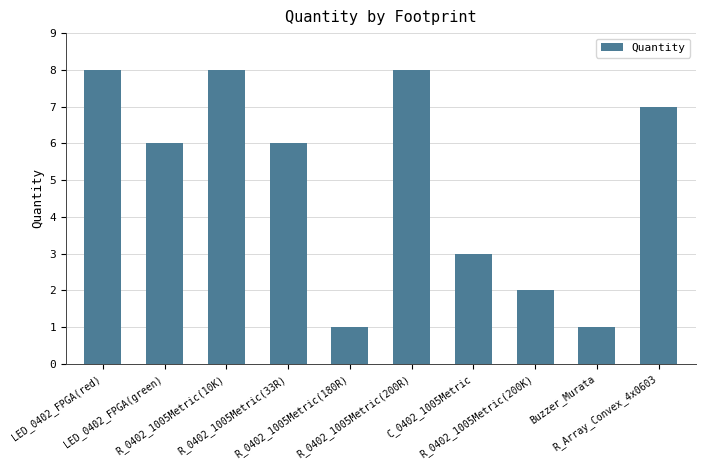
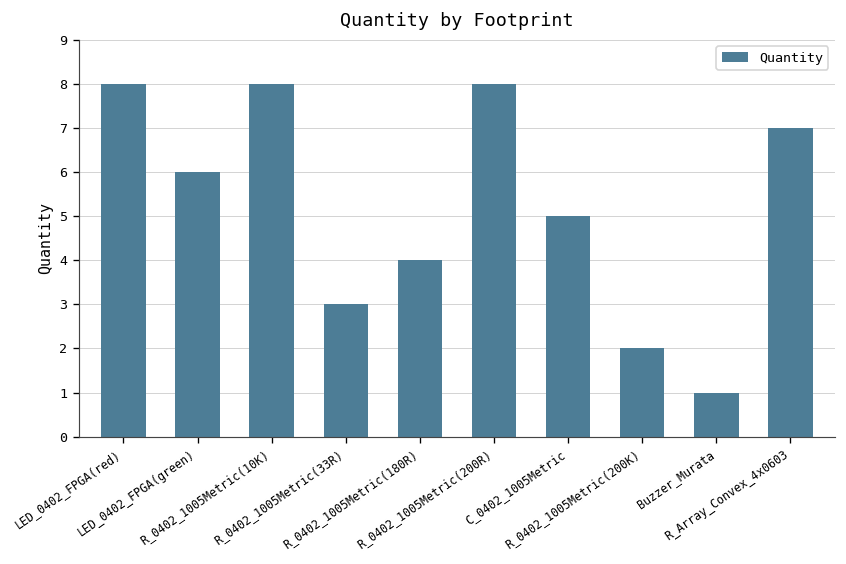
  {
    "LED_0402_FPGA(red)": 8,
    "LED_0402_FPGA(green)": 6,
    "R_0402_1005Metric(10K)": 8,
-   "R_0402_1005Metric(33R)": 6,
-   "R_0402_1005Metric(180R)": 1,
+   "R_0402_1005Metric(33R)": 3,
+   "R_0402_1005Metric(180R)": 4,
    "R_0402_1005Metric(200R)": 8,
-   "C_0402_1005Metric": 3,
+   "C_0402_1005Metric": 5,
    "R_0402_1005Metric(200K)": 2,
    "Buzzer_Murata": 1,
    "R_Array_Convex_4x0603": 7
  }
